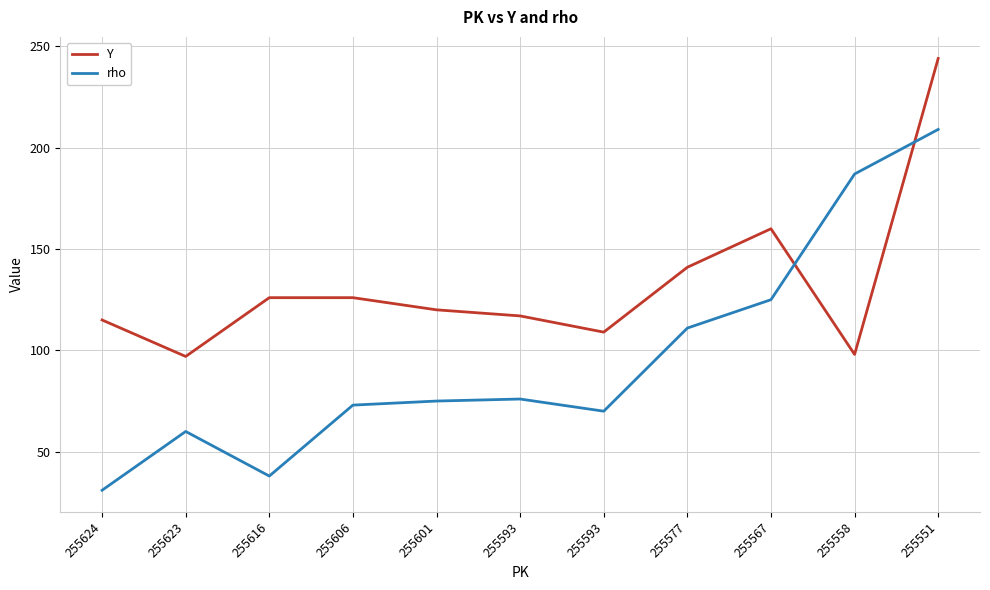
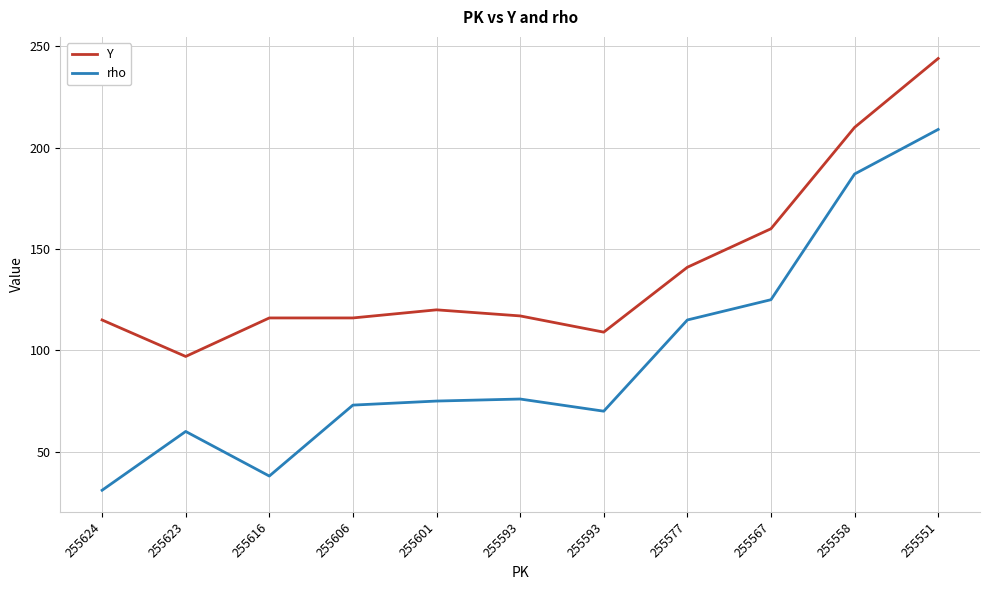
  {
    "Y": {
      "255624": 115,
      "255623": 97,
-     "255616": 126,
-     "255606": 126,
+     "255616": 116,
+     "255606": 116,
      "255601": 120,
      "255577": 141,
      "255567": 160,
-     "255558": 98,
+     "255558": 210,
      "255551": 244
    },
    "rho": {
      "255624": 31,
      "255623": 60,
      "255616": 38,
      "255606": 73,
      "255601": 75,
-     "255577": 111,
+     "255577": 115,
      "255567": 125,
      "255558": 187,
      "255551": 209
    }
  }
